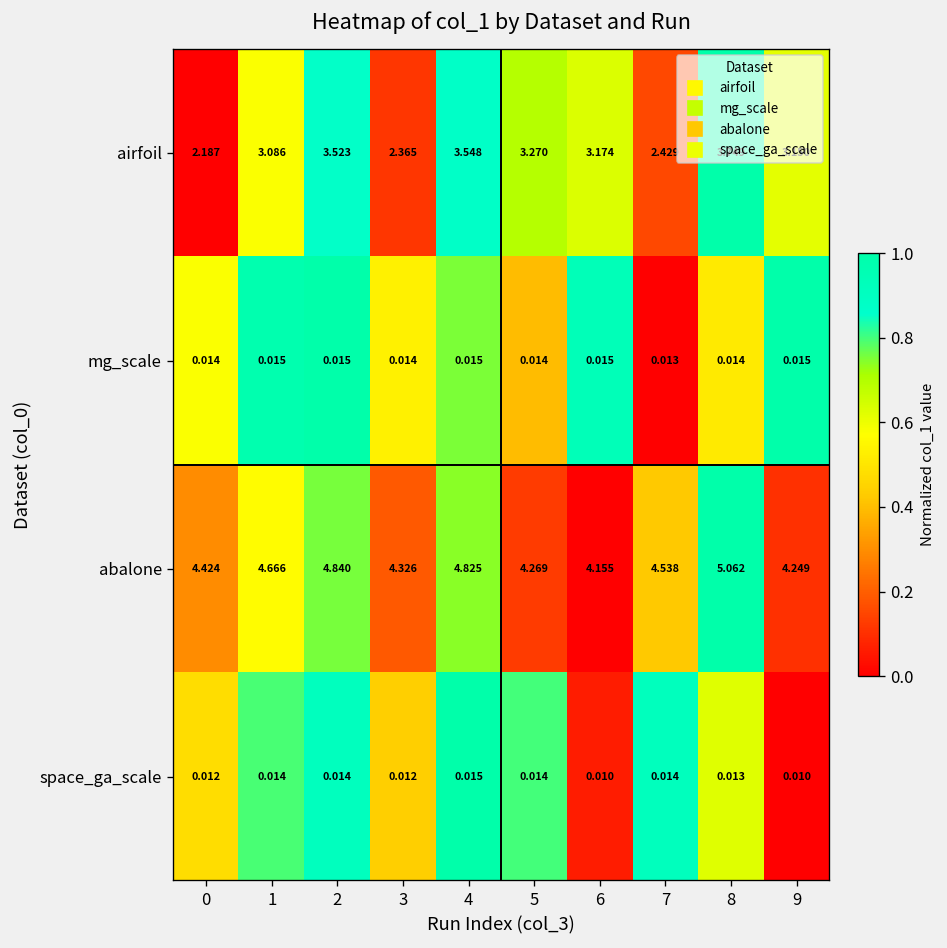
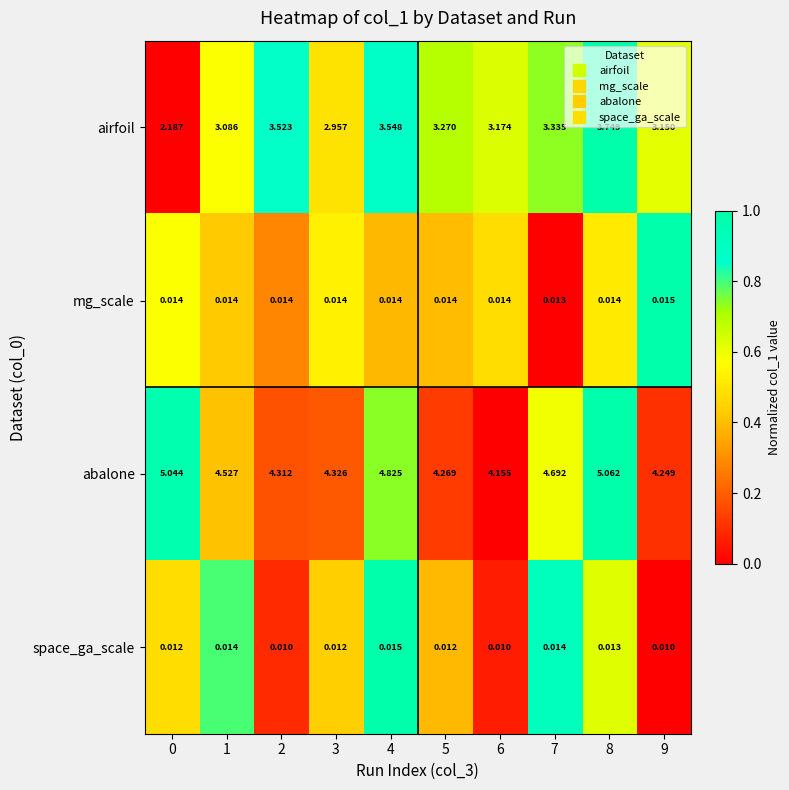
  {
    "airfoil": {
      "0": 2.187,
      "1": 3.086,
      "2": 3.523,
-     "3": 2.365,
+     "3": 2.957,
      "4": 3.548,
      "5": 3.270,
      "6": 3.174,
-     "7": 2.429
+     "7": 3.335
    },
    "mg_scale": {
      "0": 0.014,
-     "1": 0.015,
-     "2": 0.015,
+     "1": 0.014,
+     "2": 0.014,
      "3": 0.014,
-     "4": 0.015,
+     "4": 0.014,
      "5": 0.014,
-     "6": 0.015,
+     "6": 0.014,
      "7": 0.013,
      "8": 0.014,
      "9": 0.015
    },
    "abalone": {
-     "0": 4.424,
-     "1": 4.666,
-     "2": 4.840,
+     "0": 5.044,
+     "1": 4.527,
+     "2": 4.312,
      "3": 4.326,
      "4": 4.825,
      "5": 4.269,
      "6": 4.155,
-     "7": 4.538,
+     "7": 4.692,
      "8": 5.062,
      "9": 4.249
    },
    "space_ga_scale": {
      "0": 0.012,
      "1": 0.014,
-     "2": 0.014,
+     "2": 0.010,
      "3": 0.012,
      "4": 0.015,
-     "5": 0.014,
+     "5": 0.012,
      "6": 0.010,
      "7": 0.014,
      "8": 0.013,
      "9": 0.010
    }
  }
